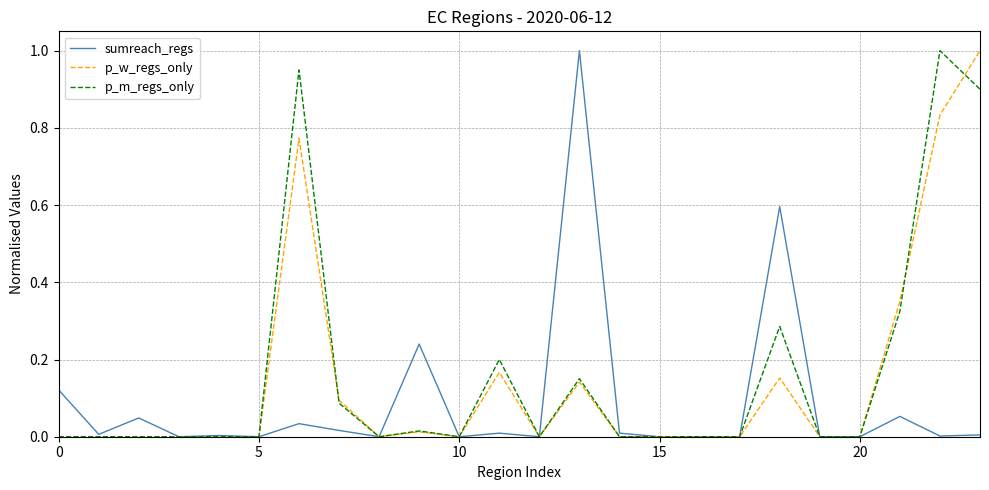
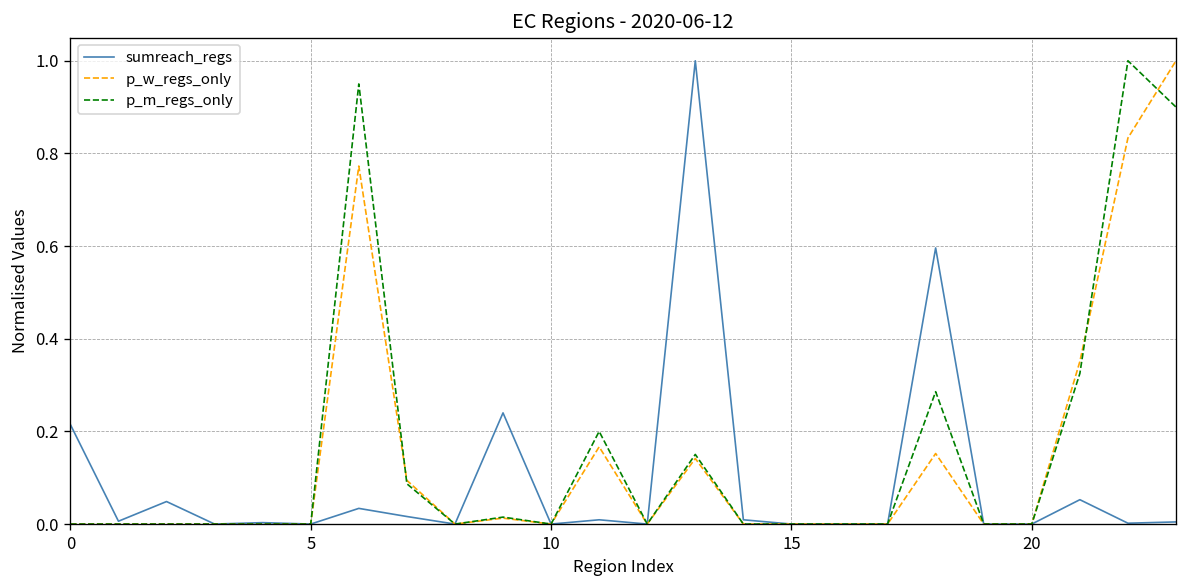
  {
    "sumreach_regs": {
-     "0": 0.12
+     "0": 0.21
    }
  }
